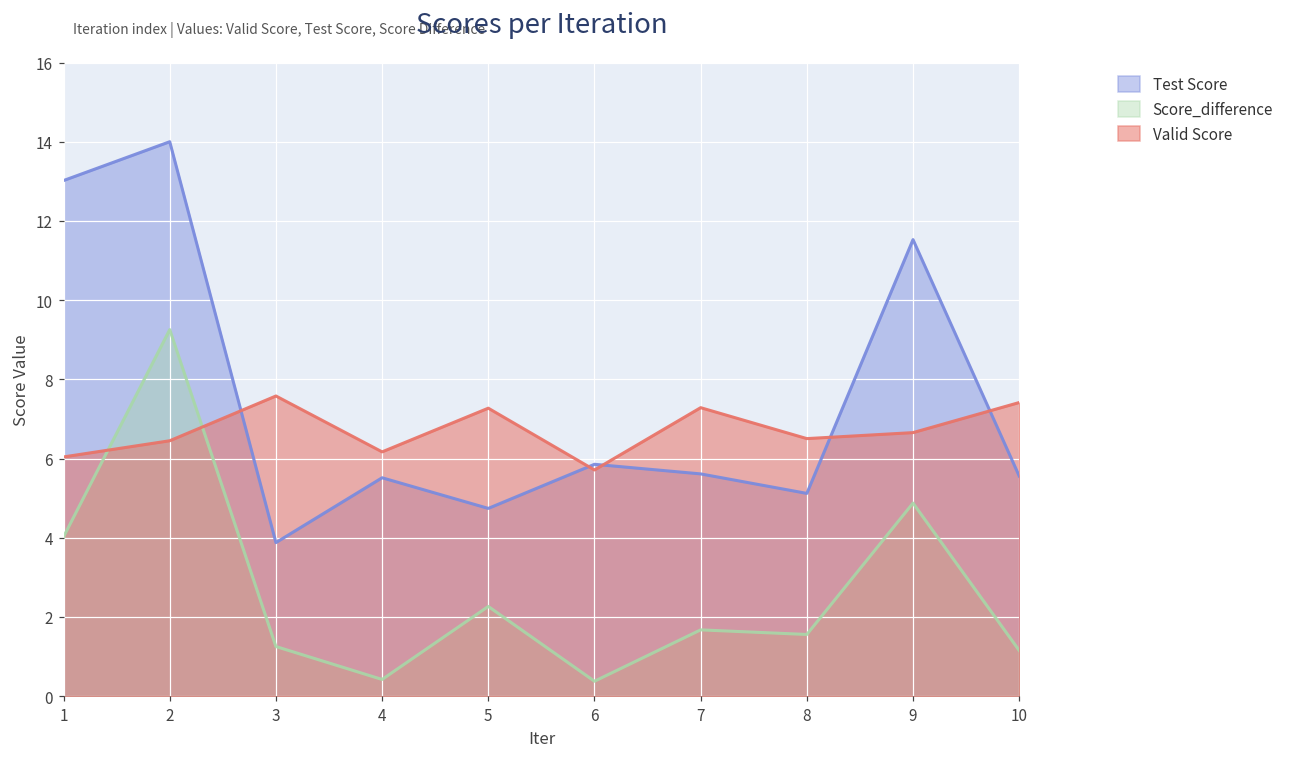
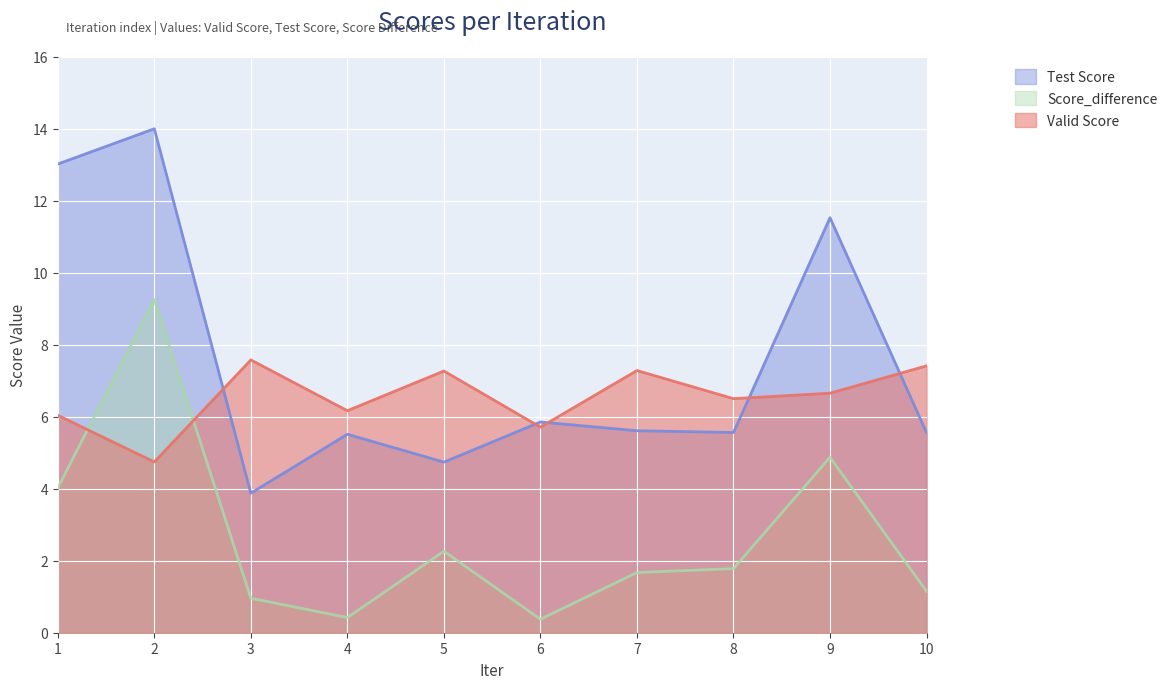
  {
    "Test Score": {
      "1": 13.0,
      "2": 14.0,
      "3": 3.9,
      "4": 5.5,
      "5": 4.7,
      "6": 5.9,
      "7": 5.6,
-     "8": 5.1,
+     "8": 5.6,
      "9": 11.5,
      "10": 5.6
    },
    "Score_difference": {
      "1": 4.0,
      "2": 9.3,
-     "3": 1.3,
+     "3": 1.0,
      "4": 0.4,
      "5": 2.3,
      "6": 0.4,
      "7": 1.7,
-     "8": 1.6,
+     "8": 1.8,
      "9": 4.9,
      "10": 1.2
    },
    "Valid Score": {
      "1": 6.0,
-     "2": 6.4,
+     "2": 4.7,
      "3": 7.6,
      "4": 6.2,
      "5": 7.3,
      "6": 5.7,
      "7": 7.3,
      "8": 6.5,
      "9": 6.7,
      "10": 7.4
    }
  }
